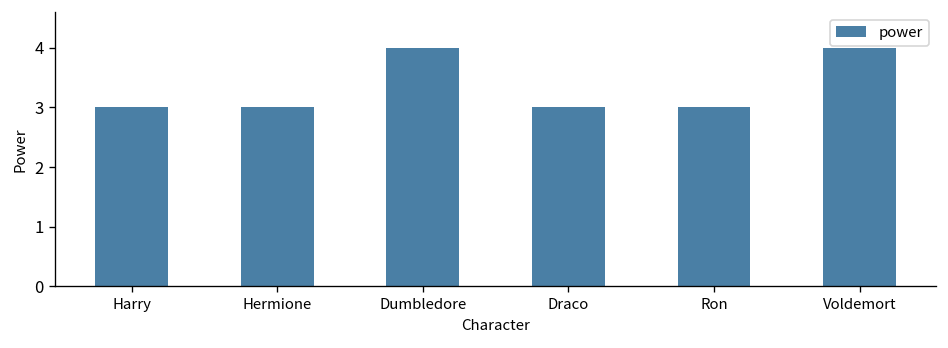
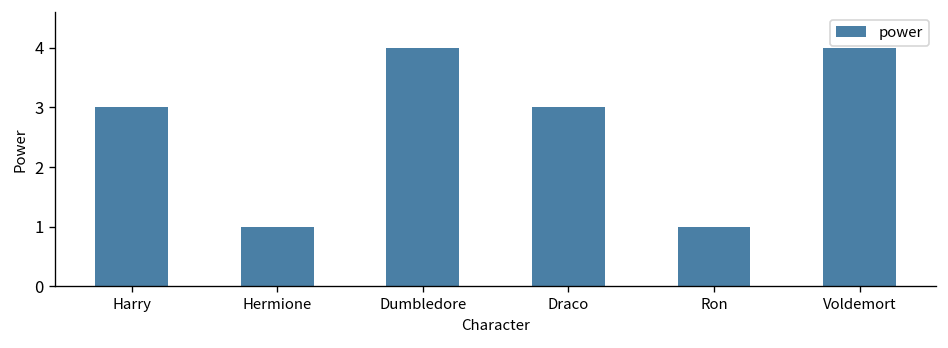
  {
    "Harry": 3,
-   "Hermione": 3,
+   "Hermione": 1,
    "Dumbledore": 4,
    "Draco": 3,
-   "Ron": 3,
+   "Ron": 1,
    "Voldemort": 4
  }
